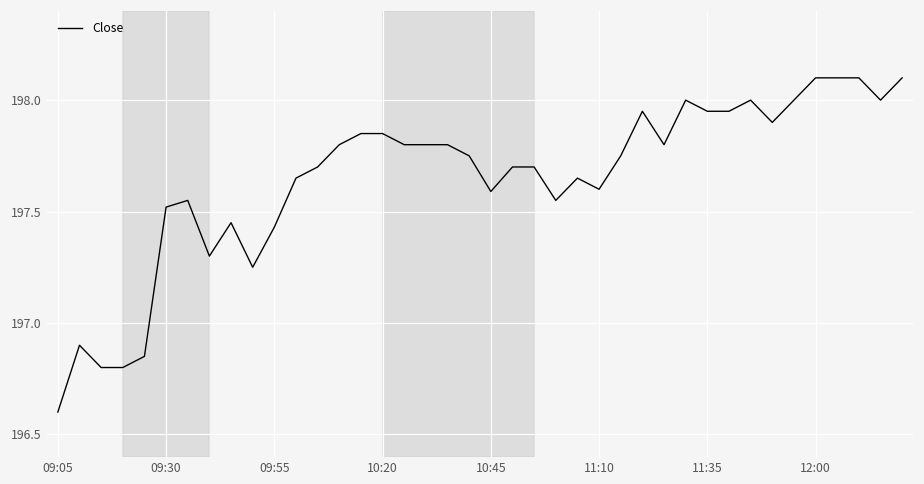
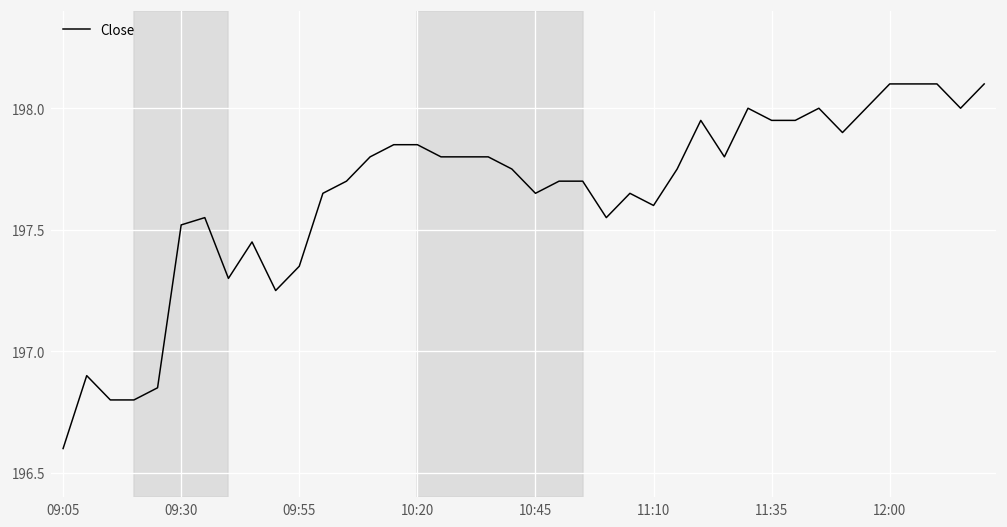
  {
    "09:05": 196.60,
    "09:30": 197.52,
-   "09:55": 197.43,
+   "09:55": 197.35,
    "10:20": 197.85,
-   "10:45": 197.59,
+   "10:45": 197.65,
    "11:10": 197.60,
    "11:35": 197.95,
    "12:00": 198.10
  }
